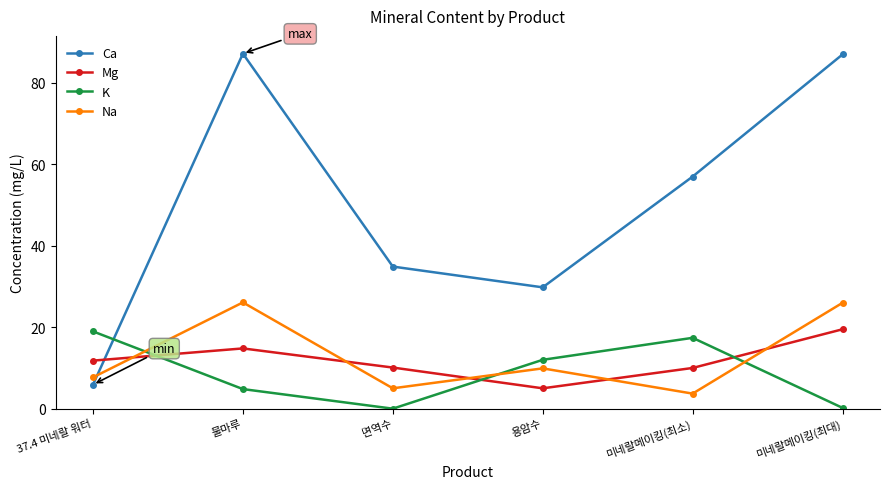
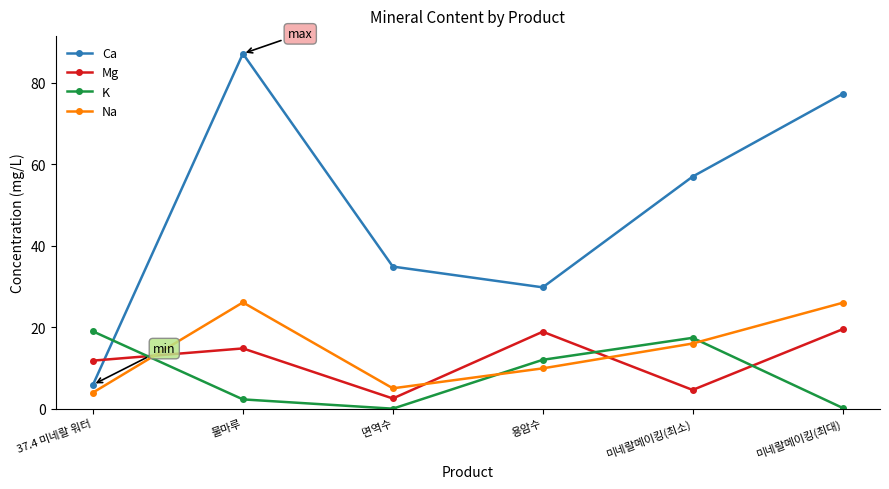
  {
    "Ca": {
      "37.4 미네랄 워터": 6,
      "물마루": 87,
      "면역수": 35,
      "용암수": 30,
      "미네랄메이킹(최소)": 57,
-     "미네랄메이킹(최대)": 87
+     "미네랄메이킹(최대)": 77
    },
    "Mg": {
      "37.4 미네랄 워터": 12,
      "물마루": 15,
-     "면역수": 10,
-     "용암수": 5,
-     "미네랄메이킹(최소)": 10,
+     "면역수": 3,
+     "용암수": 19,
+     "미네랄메이킹(최소)": 5,
      "미네랄메이킹(최대)": 20
    },
    "K": {
      "37.4 미네랄 워터": 19,
-     "물마루": 5,
+     "물마루": 2,
      "면역수": 0,
      "용암수": 12,
      "미네랄메이킹(최소)": 17,
      "미네랄메이킹(최대)": 0
    },
    "Na": {
-     "37.4 미네랄 워터": 8,
+     "37.4 미네랄 워터": 4,
      "물마루": 26,
      "면역수": 5,
      "용암수": 10,
-     "미네랄메이킹(최소)": 4,
+     "미네랄메이킹(최소)": 16,
      "미네랄메이킹(최대)": 26
    }
  }
